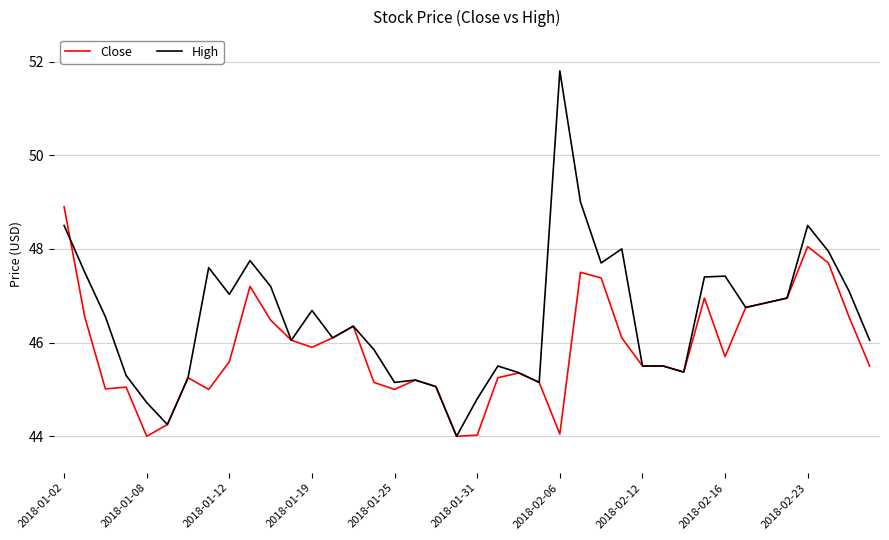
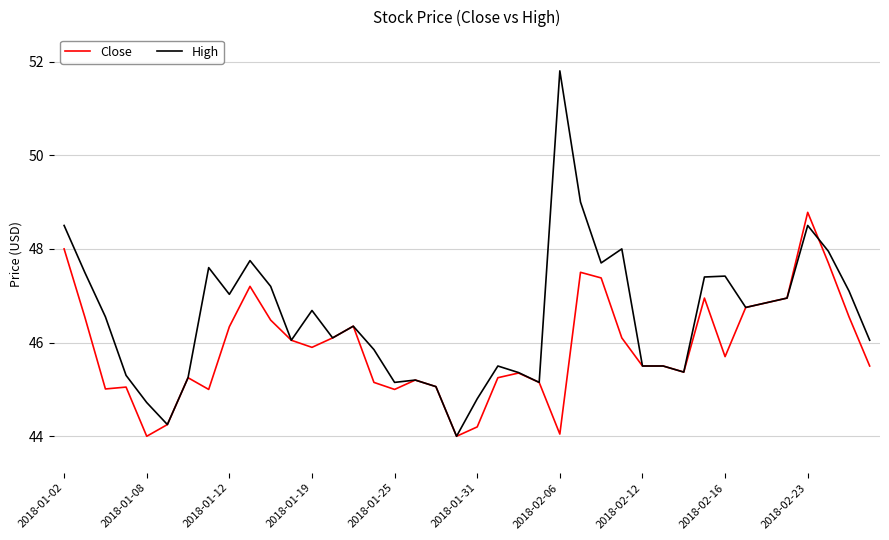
  {
    "Close": {
-     "2018-01-02": 48.9,
+     "2018-01-02": 48.0,
      "2018-01-08": 44.0,
-     "2018-01-12": 45.6,
+     "2018-01-12": 46.3,
      "2018-01-19": 45.9,
      "2018-01-25": 45.0,
-     "2018-01-31": 44.0,
+     "2018-01-31": 44.2,
      "2018-02-06": 44.0,
      "2018-02-16": 45.7,
-     "2018-02-23": 48.0
+     "2018-02-23": 48.8
    },
    "High": {
      "2018-01-02": 48.5,
      "2018-01-08": 44.7,
      "2018-01-12": 47.0,
      "2018-01-19": 46.7,
      "2018-01-25": 45.2,
      "2018-01-31": 44.8,
      "2018-02-06": 51.8,
      "2018-02-16": 47.4,
      "2018-02-23": 48.5
    }
  }
